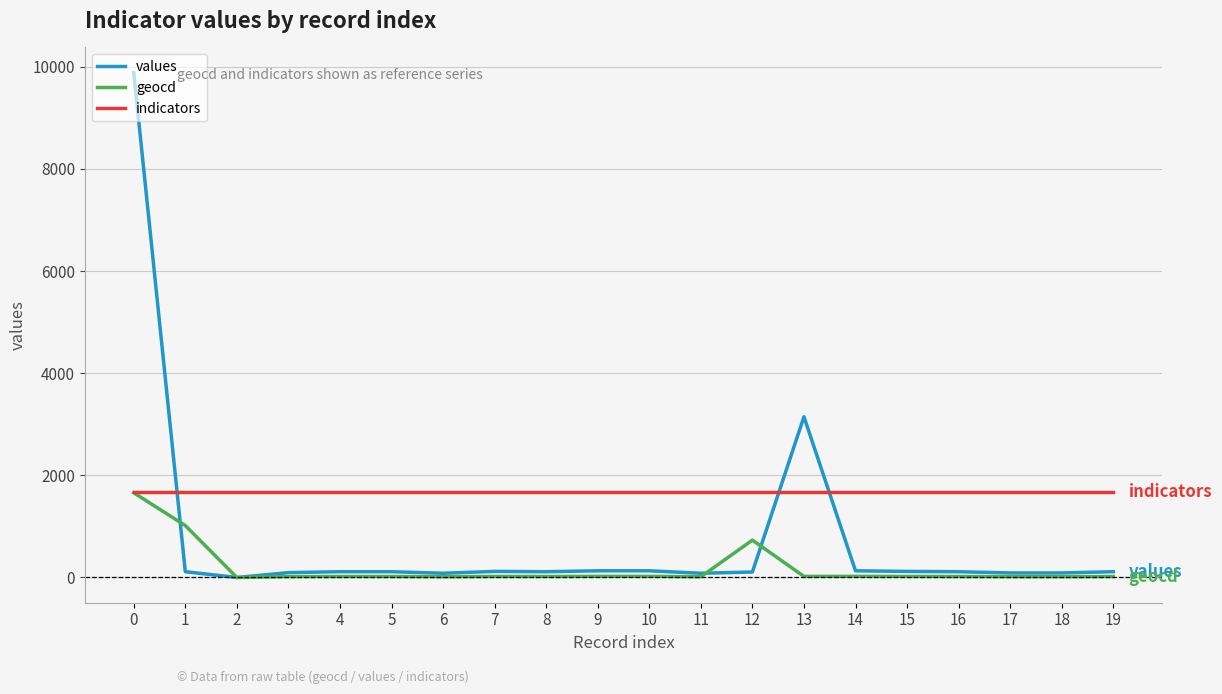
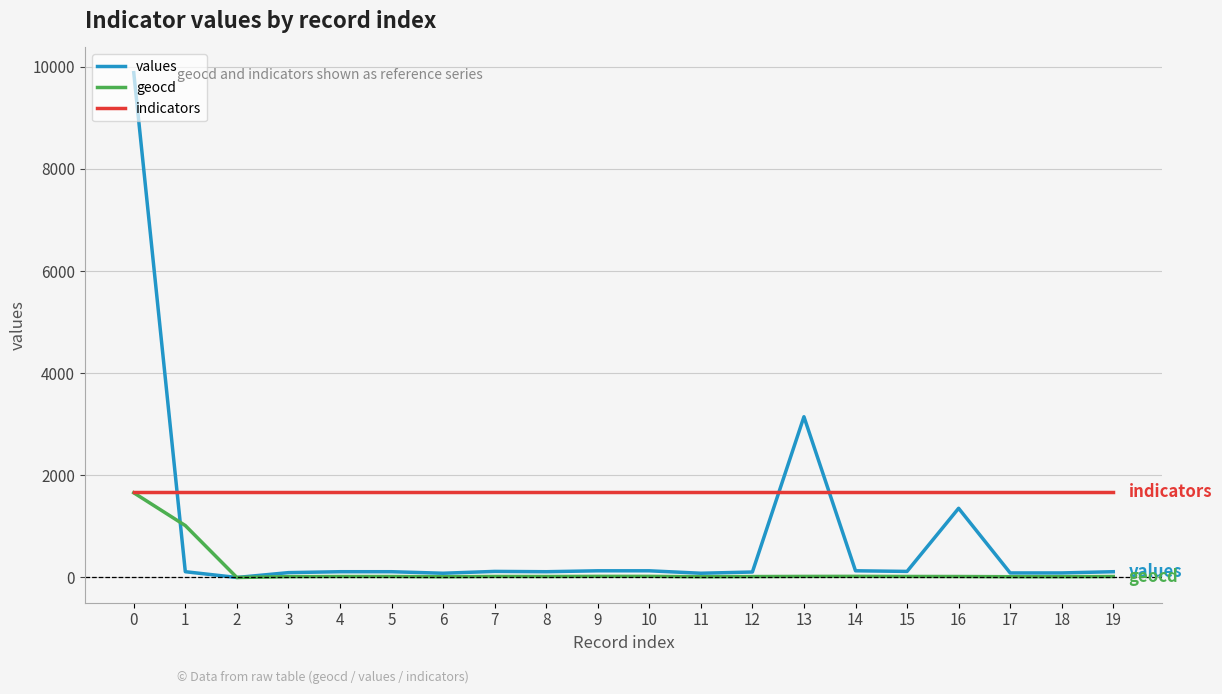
  {
    "values": {
      "1": 100,
      "3": 100,
      "4": 100,
      "5": 100,
      "6": 100,
      "7": 100,
      "8": 100,
      "9": 100,
      "10": 100,
      "11": 100,
      "12": 100,
      "13": 3100,
      "14": 100,
      "15": 100,
-     "16": 100,
+     "16": 1400,
      "17": 100,
      "18": 100,
      "19": 100
    },
    "geocd": {
      "1": 1000,
      "3": 0,
      "4": 0,
      "5": 0,
      "6": 0,
      "7": 0,
      "8": 0,
      "9": 0,
      "10": 0,
      "11": 0,
-     "12": 700,
+     "12": 0,
      "13": 0,
      "14": 0,
      "15": 0,
      "16": 0,
      "17": 0,
      "18": 0,
      "19": 0
    },
    "indicators": {
      "1": 1700,
      "2": 1700,
      "3": 1700,
      "4": 1700,
      "5": 1700,
      "6": 1700,
      "7": 1700,
      "8": 1700,
      "9": 1700,
      "10": 1700,
      "11": 1700,
      "12": 1700,
      "13": 1700,
      "14": 1700,
      "15": 1700,
      "16": 1700,
      "17": 1700,
      "18": 1700,
      "19": 1700
    }
  }
